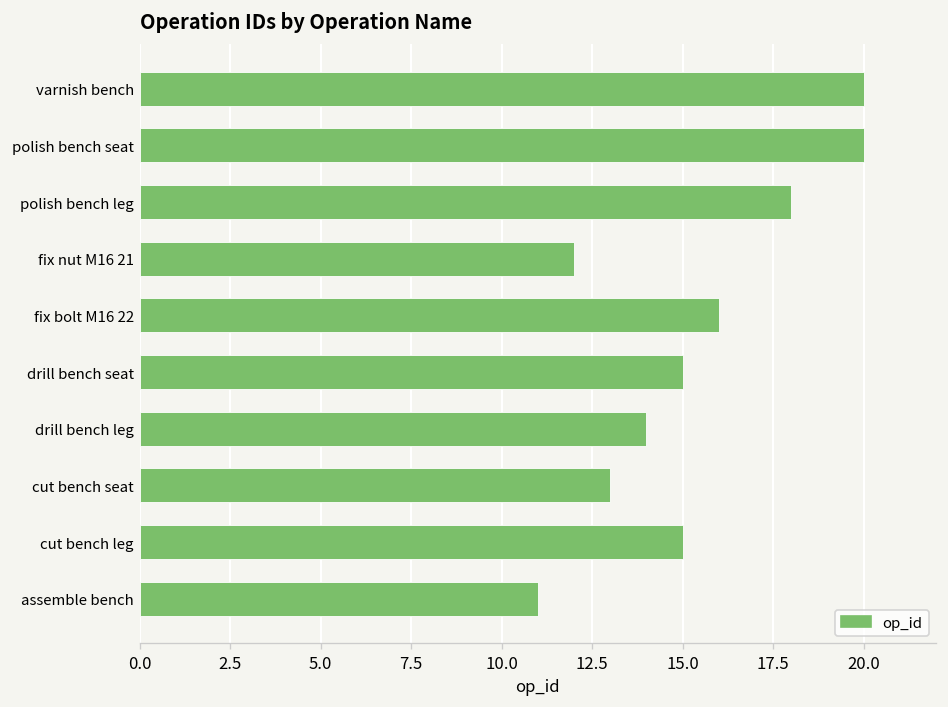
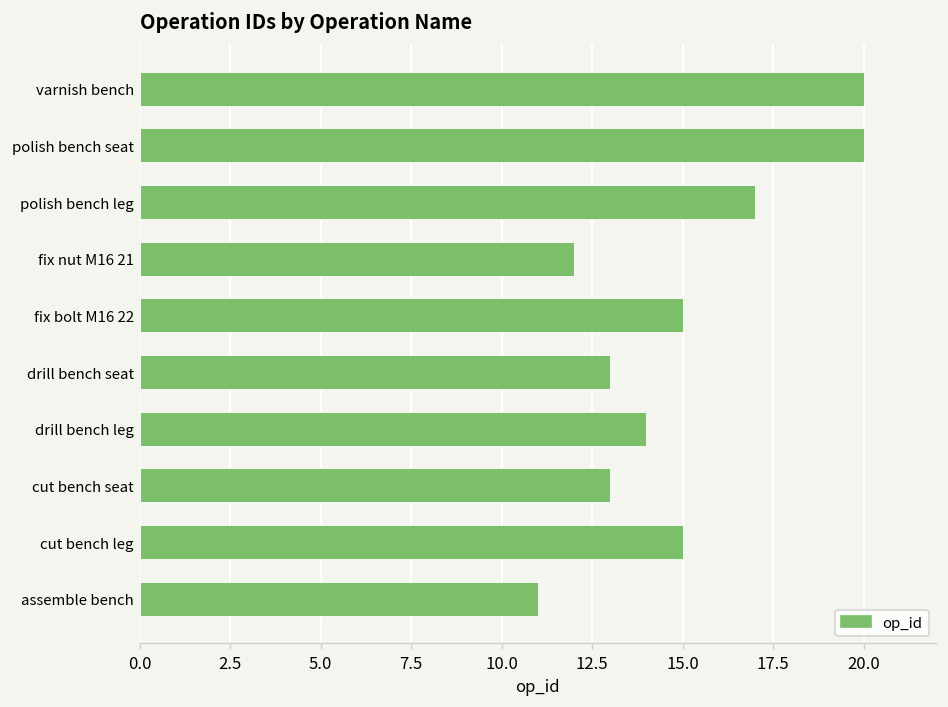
  {
    "varnish bench": 20,
    "polish bench seat": 20,
-   "polish bench leg": 18,
+   "polish bench leg": 17,
    "fix nut M16 21": 12,
-   "fix bolt M16 22": 16,
-   "drill bench seat": 15,
+   "fix bolt M16 22": 15,
+   "drill bench seat": 13,
    "drill bench leg": 14,
    "cut bench seat": 13,
    "cut bench leg": 15,
    "assemble bench": 11
  }
